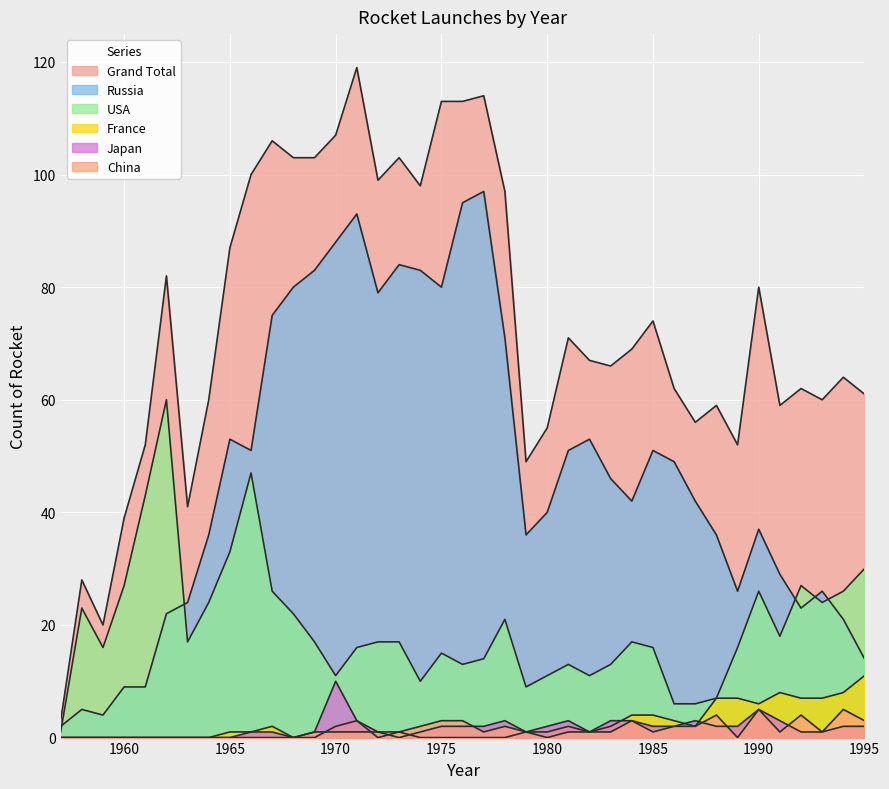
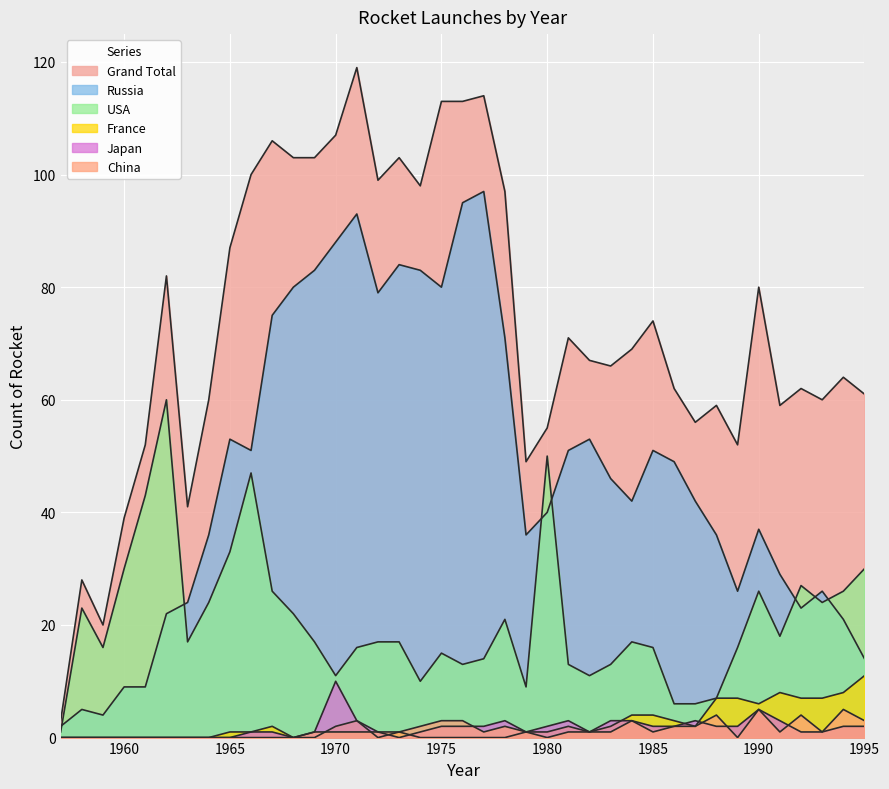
  {
    "Russia": {
      "1960": 9,
      "1965": 53,
      "1970": 88,
      "1975": 80,
      "1980": 40,
      "1985": 51,
      "1990": 37,
      "1995": 14
    },
    "USA": {
-     "1960": 27,
+     "1960": 30,
      "1965": 33,
      "1970": 11,
      "1975": 15,
-     "1980": 11,
+     "1980": 50,
      "1985": 16,
      "1990": 26,
      "1995": 30
    },
    "France": {
      "1965": 1,
      "1970": 2,
      "1975": 0,
      "1980": 1,
      "1985": 4,
      "1990": 6,
      "1995": 11
    },
    "Japan": {
      "1970": 10,
      "1975": 2,
      "1980": 2,
      "1985": 2,
      "1995": 2
    }
  }
